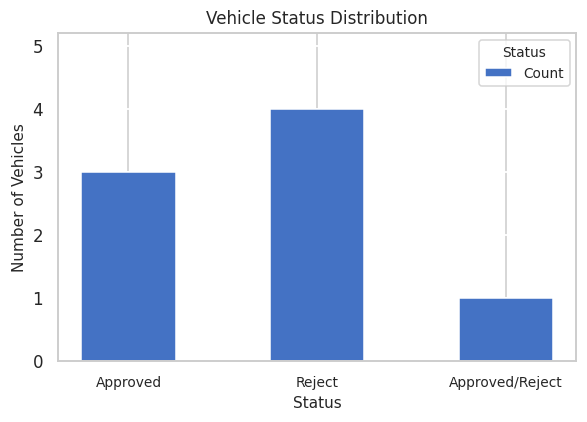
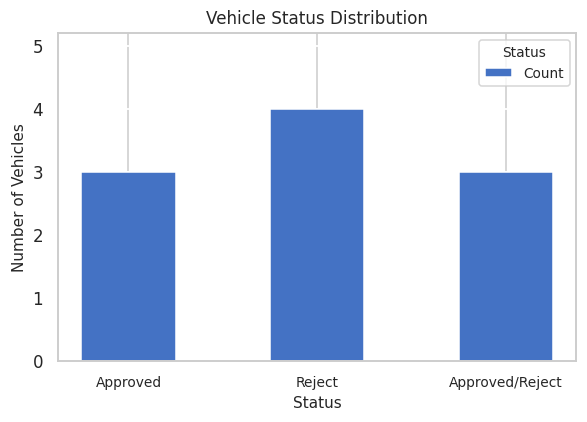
  {
    "Approved": 3,
    "Reject": 4,
-   "Approved/Reject": 1
+   "Approved/Reject": 3
  }
